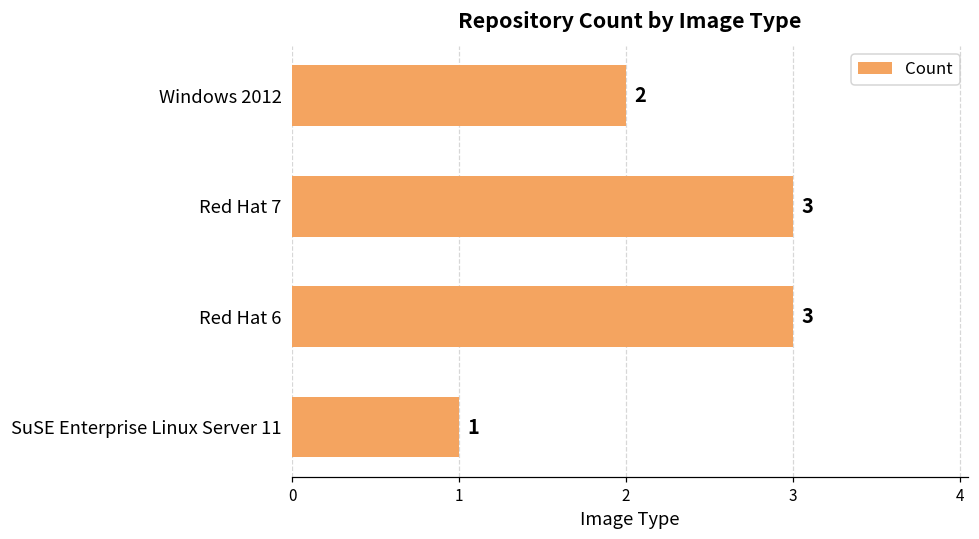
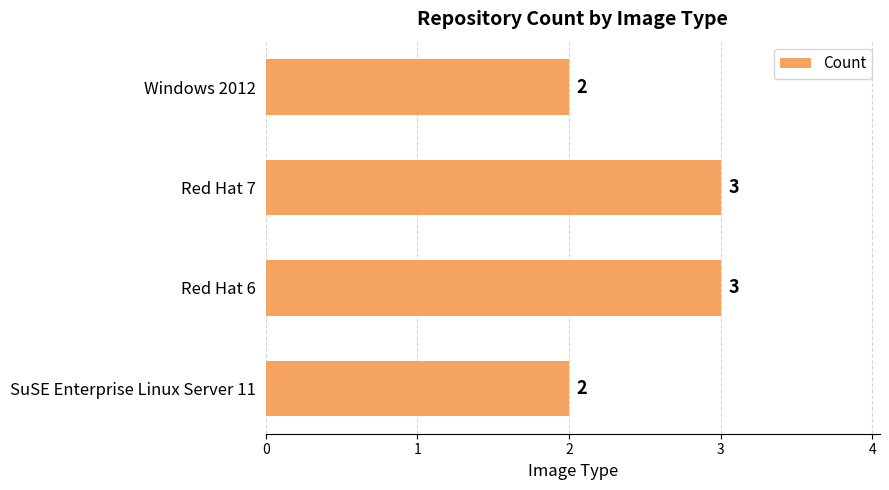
  {
    "Windows 2012": 2,
    "Red Hat 7": 3,
    "Red Hat 6": 3,
-   "SuSE Enterprise Linux Server 11": 1
+   "SuSE Enterprise Linux Server 11": 2
  }
